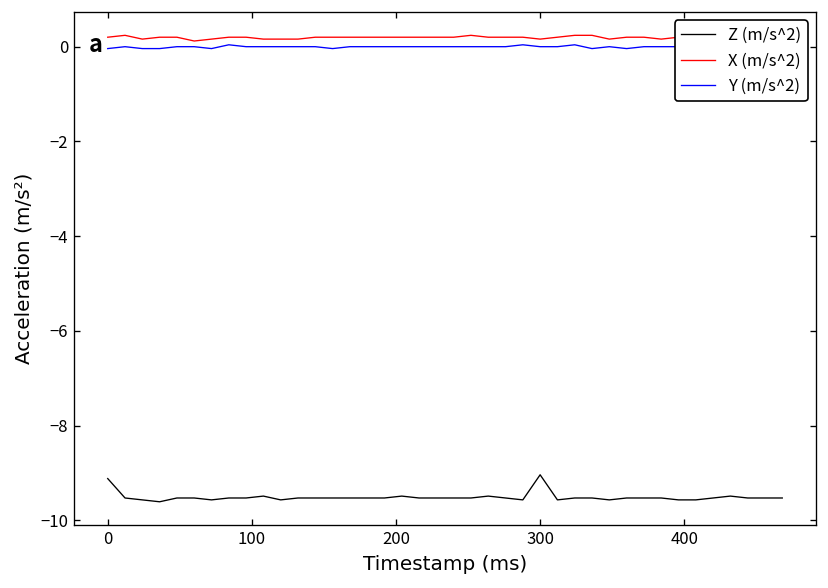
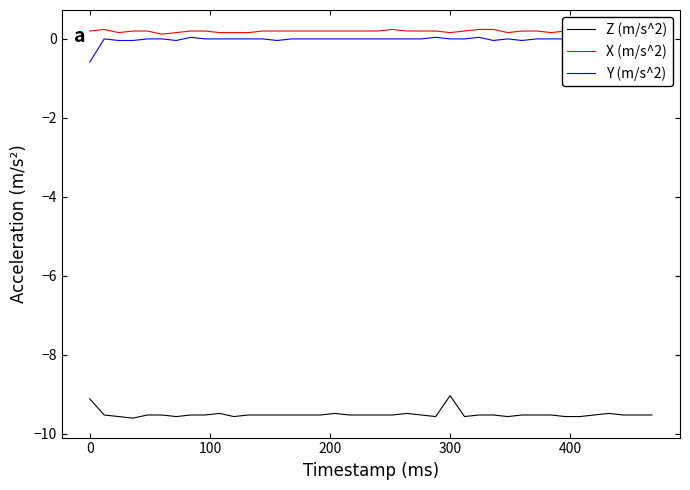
  {
    "Z (m/s^2)": {
      "0": -9.1,
      "300": -9.0
    },
    "X (m/s^2)": {
      "0": 0.2,
      "300": 0.2
    },
    "Y (m/s^2)": {
-     "0": 0.0,
+     "0": -0.6,
      "300": 0.0
    }
  }
